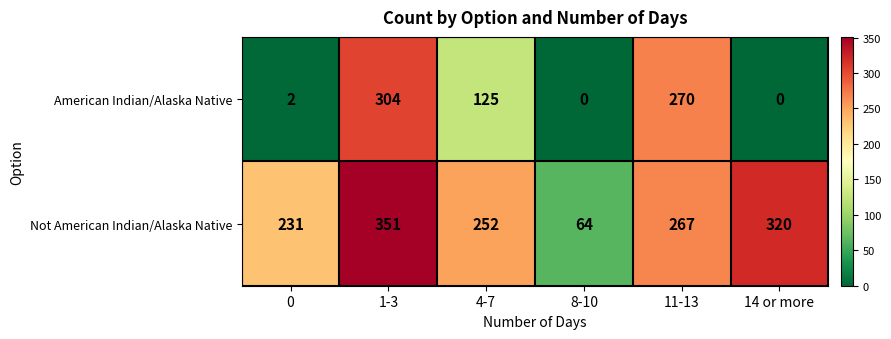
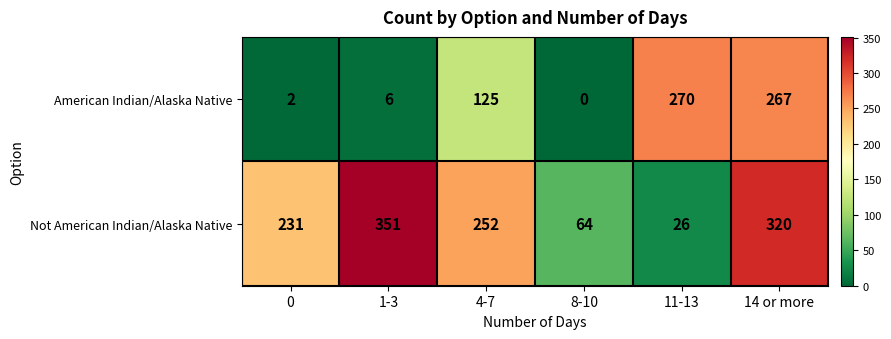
  {
    "American Indian/Alaska Native": {
      "0": 2,
-     "1-3": 304,
+     "1-3": 6,
      "4-7": 125,
      "8-10": 0,
      "11-13": 270,
-     "14 or more": 0
+     "14 or more": 267
    },
    "Not American Indian/Alaska Native": {
      "0": 231,
      "1-3": 351,
      "4-7": 252,
      "8-10": 64,
-     "11-13": 267,
+     "11-13": 26,
      "14 or more": 320
    }
  }
